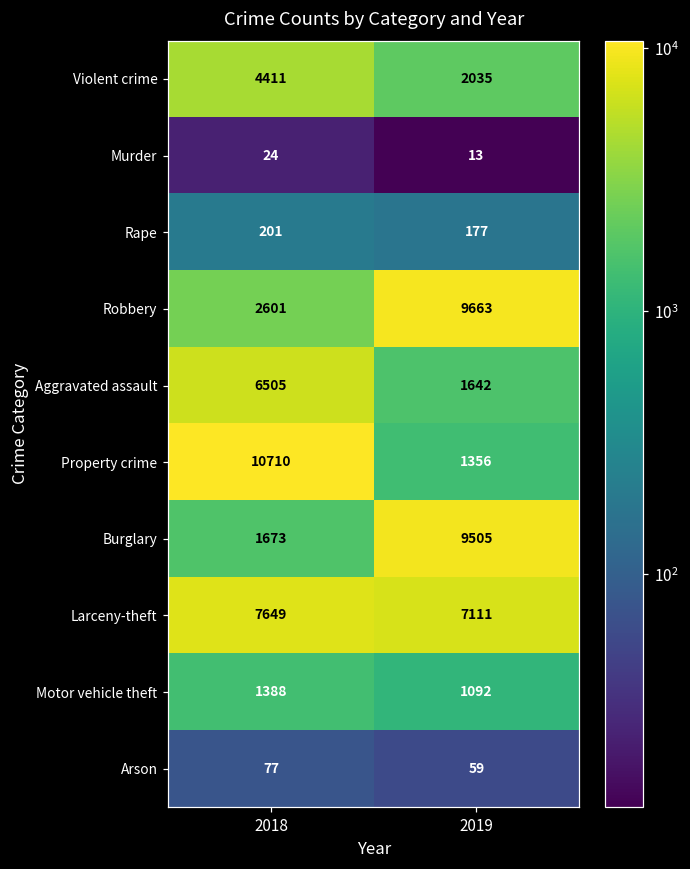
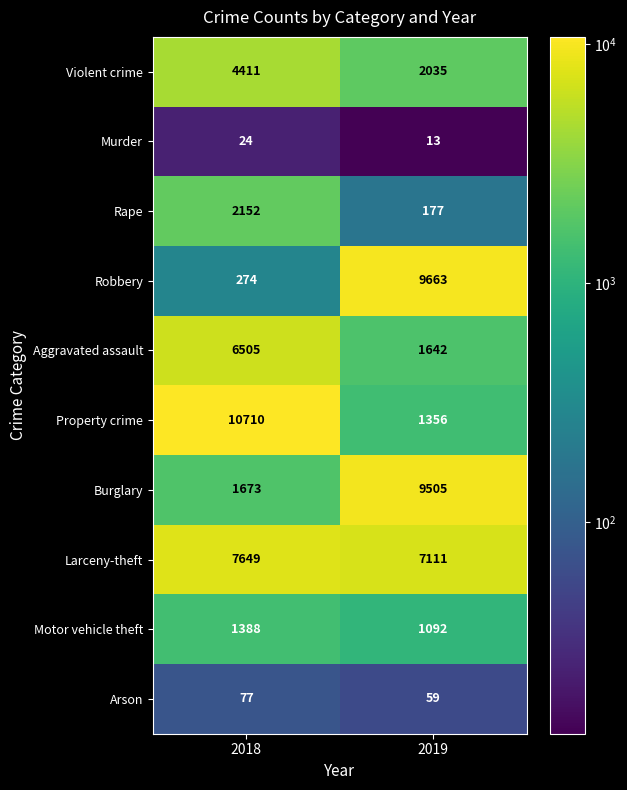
  {
    "Violent crime": {
      "2018": 4411,
      "2019": 2035
    },
    "Murder": {
      "2018": 24,
      "2019": 13
    },
    "Rape": {
-     "2018": 201,
+     "2018": 2152,
      "2019": 177
    },
    "Robbery": {
-     "2018": 2601,
+     "2018": 274,
      "2019": 9663
    },
    "Aggravated assault": {
      "2018": 6505,
      "2019": 1642
    },
    "Property crime": {
      "2018": 10710,
      "2019": 1356
    },
    "Burglary": {
      "2018": 1673,
      "2019": 9505
    },
    "Larceny-theft": {
      "2018": 7649,
      "2019": 7111
    },
    "Motor vehicle theft": {
      "2018": 1388,
      "2019": 1092
    },
    "Arson": {
      "2018": 77,
      "2019": 59
    }
  }
